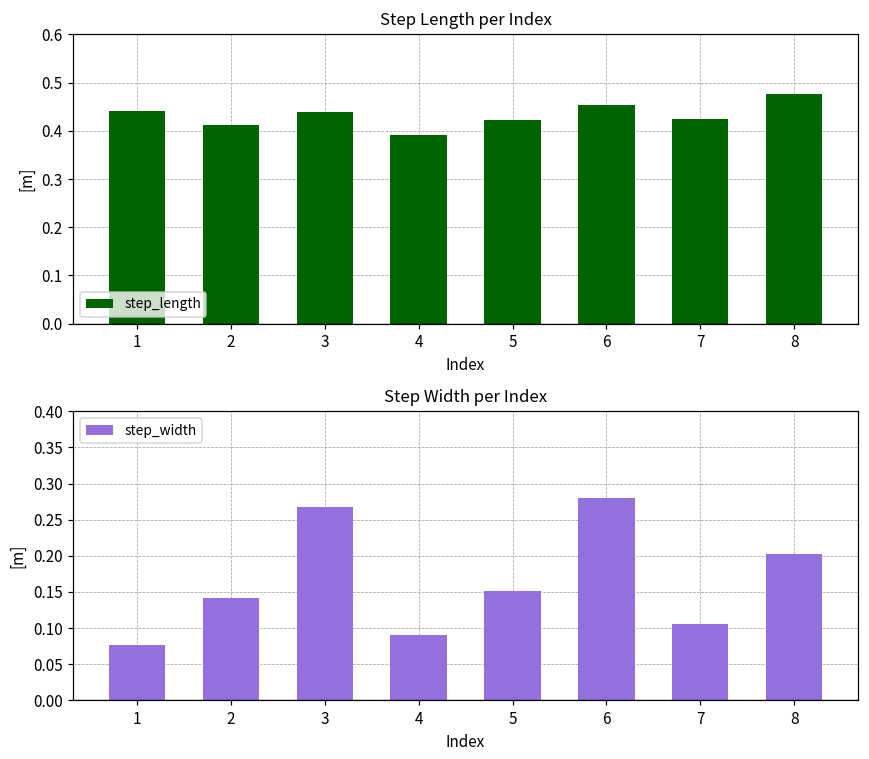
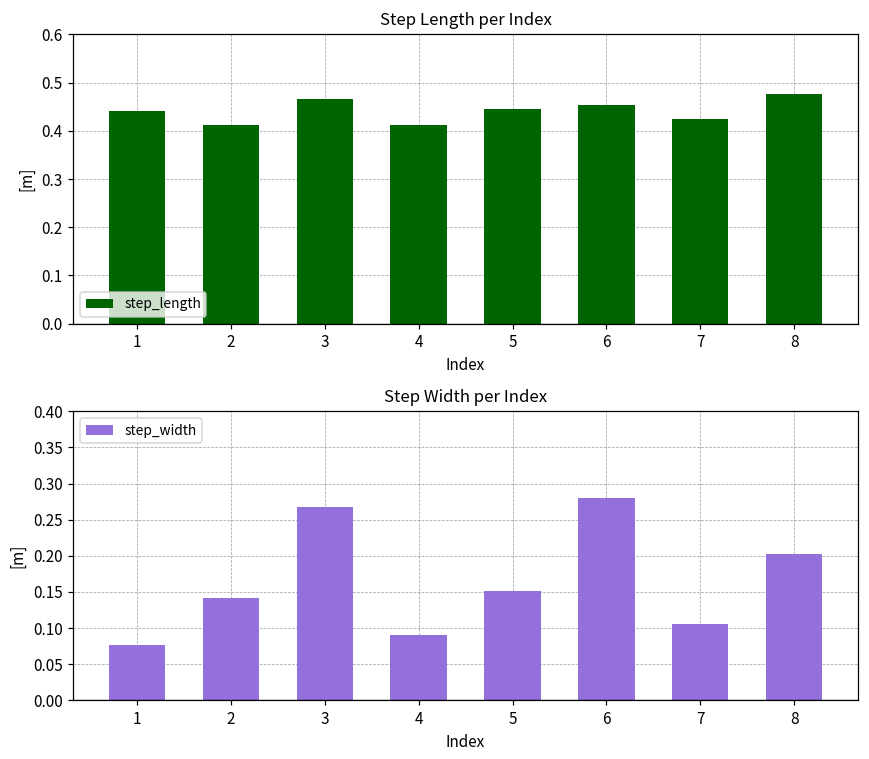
  {
    "Step Length per Index": {
      "1": 0.44,
      "2": 0.41,
-     "3": 0.44,
-     "4": 0.39,
-     "5": 0.42,
+     "3": 0.47,
+     "4": 0.41,
+     "5": 0.45,
      "6": 0.45,
      "7": 0.42,
      "8": 0.48
    },
    "Step Width per Index": {
      "1": 0.08,
      "2": 0.14,
      "3": 0.27,
      "4": 0.09,
      "5": 0.15,
      "6": 0.28,
      "7": 0.11,
      "8": 0.20
    }
  }
